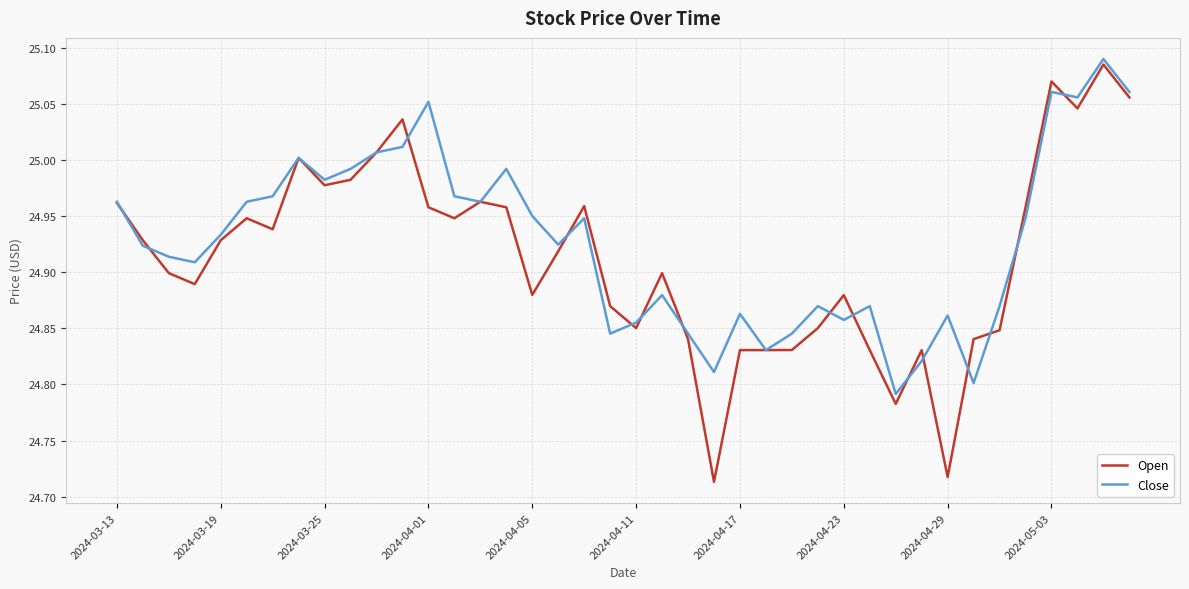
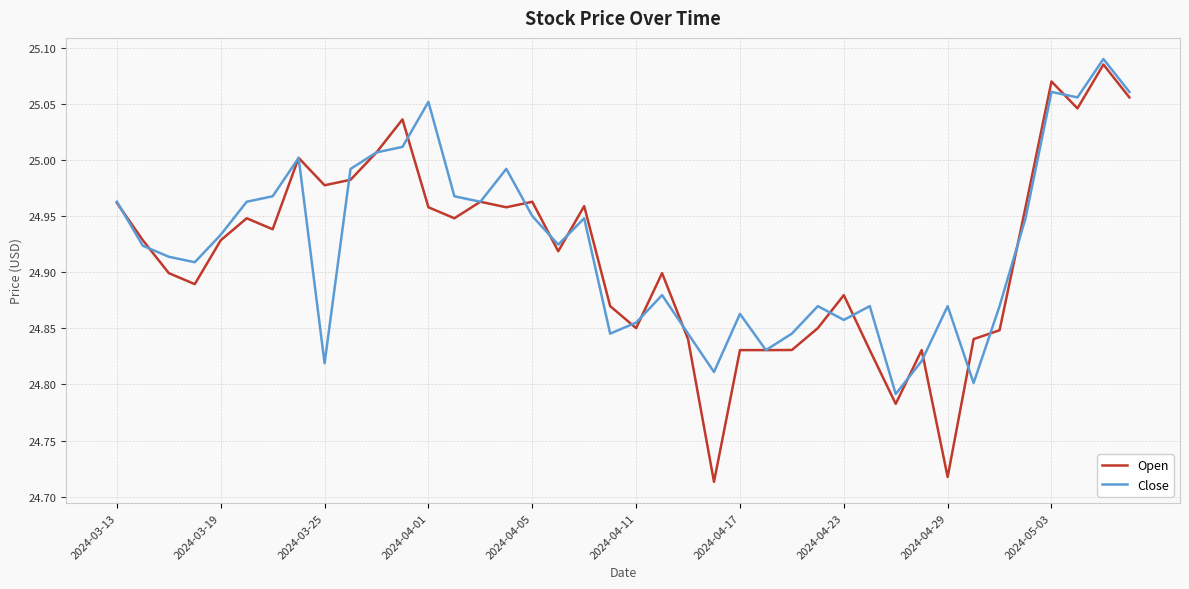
  {
    "Open": {
      "2024-03-19": 24.929,
      "2024-03-25": 24.978,
      "2024-04-01": 24.958,
-     "2024-04-05": 24.880,
+     "2024-04-05": 24.963,
      "2024-04-11": 24.850,
      "2024-04-17": 24.831,
      "2024-04-23": 24.880,
      "2024-04-29": 24.718,
      "2024-05-03": 25.070
    },
    "Close": {
      "2024-03-19": 24.933,
-     "2024-03-25": 24.982,
+     "2024-03-25": 24.819,
      "2024-04-01": 25.052,
      "2024-04-05": 24.950,
      "2024-04-11": 24.855,
      "2024-04-17": 24.863,
      "2024-04-23": 24.858,
-     "2024-04-29": 24.861,
+     "2024-04-29": 24.870,
      "2024-05-03": 25.061
    }
  }
